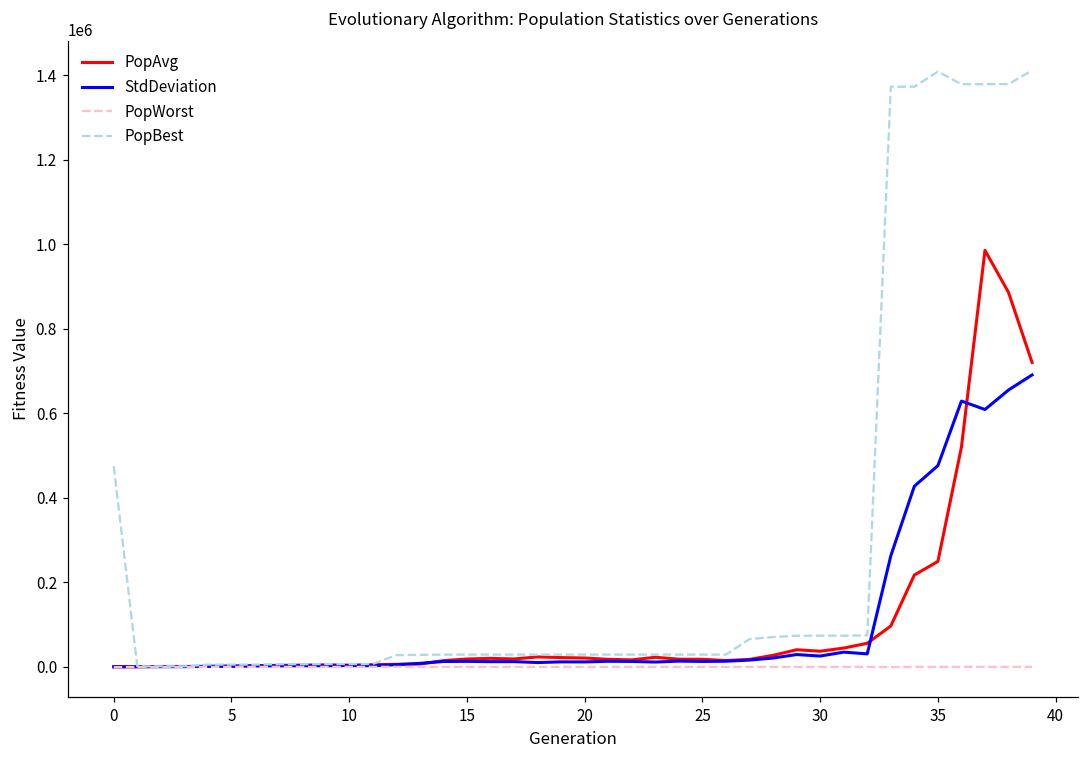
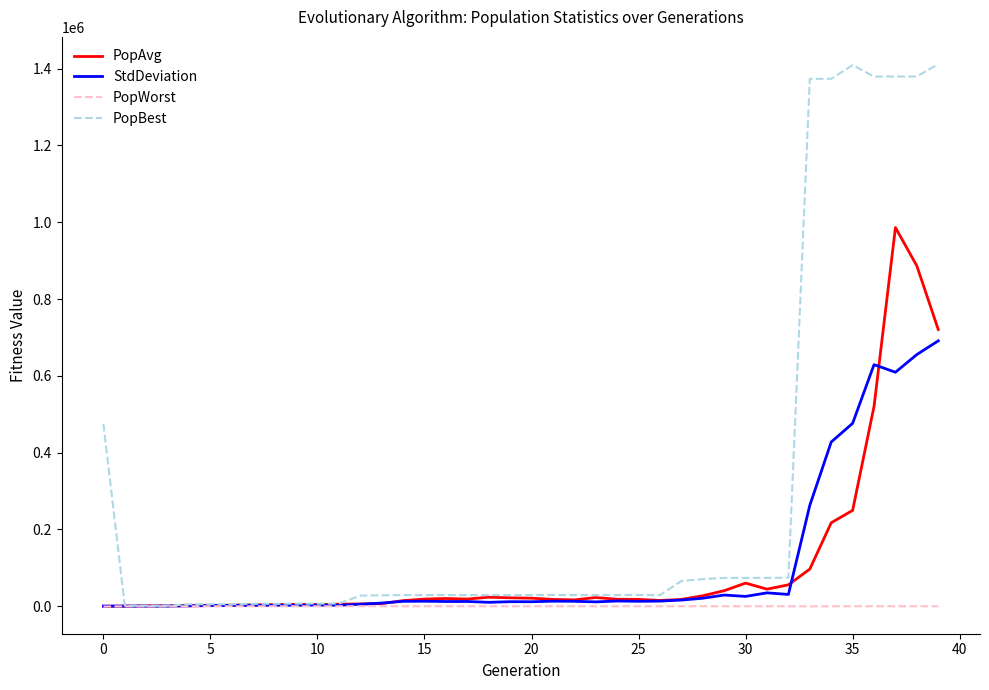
  {
    "PopAvg": {
      "20": 20000,
-     "30": 40000,
+     "30": 60000,
      "35": 250000
    },
    "StdDeviation": {
      "20": 10000,
      "30": 30000,
      "35": 480000
    },
    "PopWorst": {
      "15": 0,
      "20": 0,
      "25": 0,
      "30": 0,
      "35": 0
    },
    "PopBest": {
      "0": 480000,
      "15": 30000,
      "20": 30000,
      "25": 30000,
      "30": 70000,
      "35": 1410000
    }
  }
